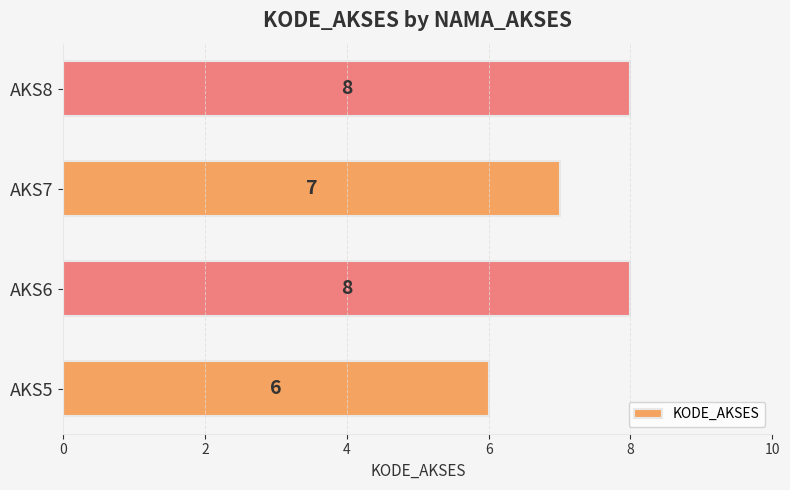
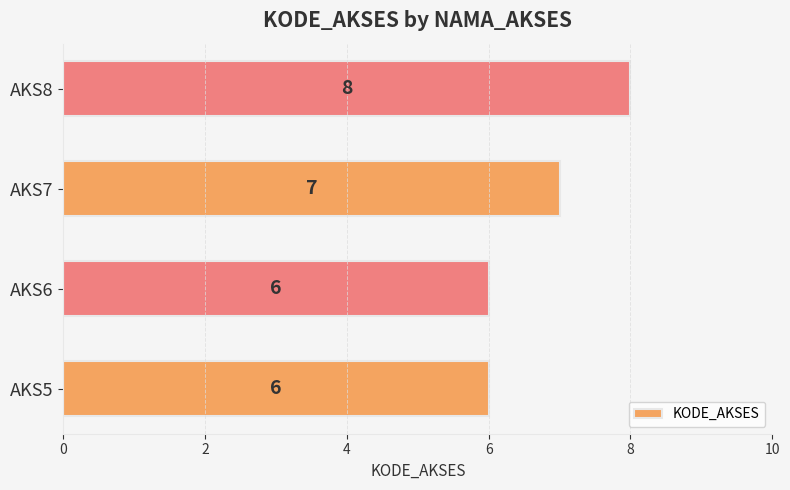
  {
    "AKS8": 8,
    "AKS7": 7,
-   "AKS6": 8,
+   "AKS6": 6,
    "AKS5": 6
  }
